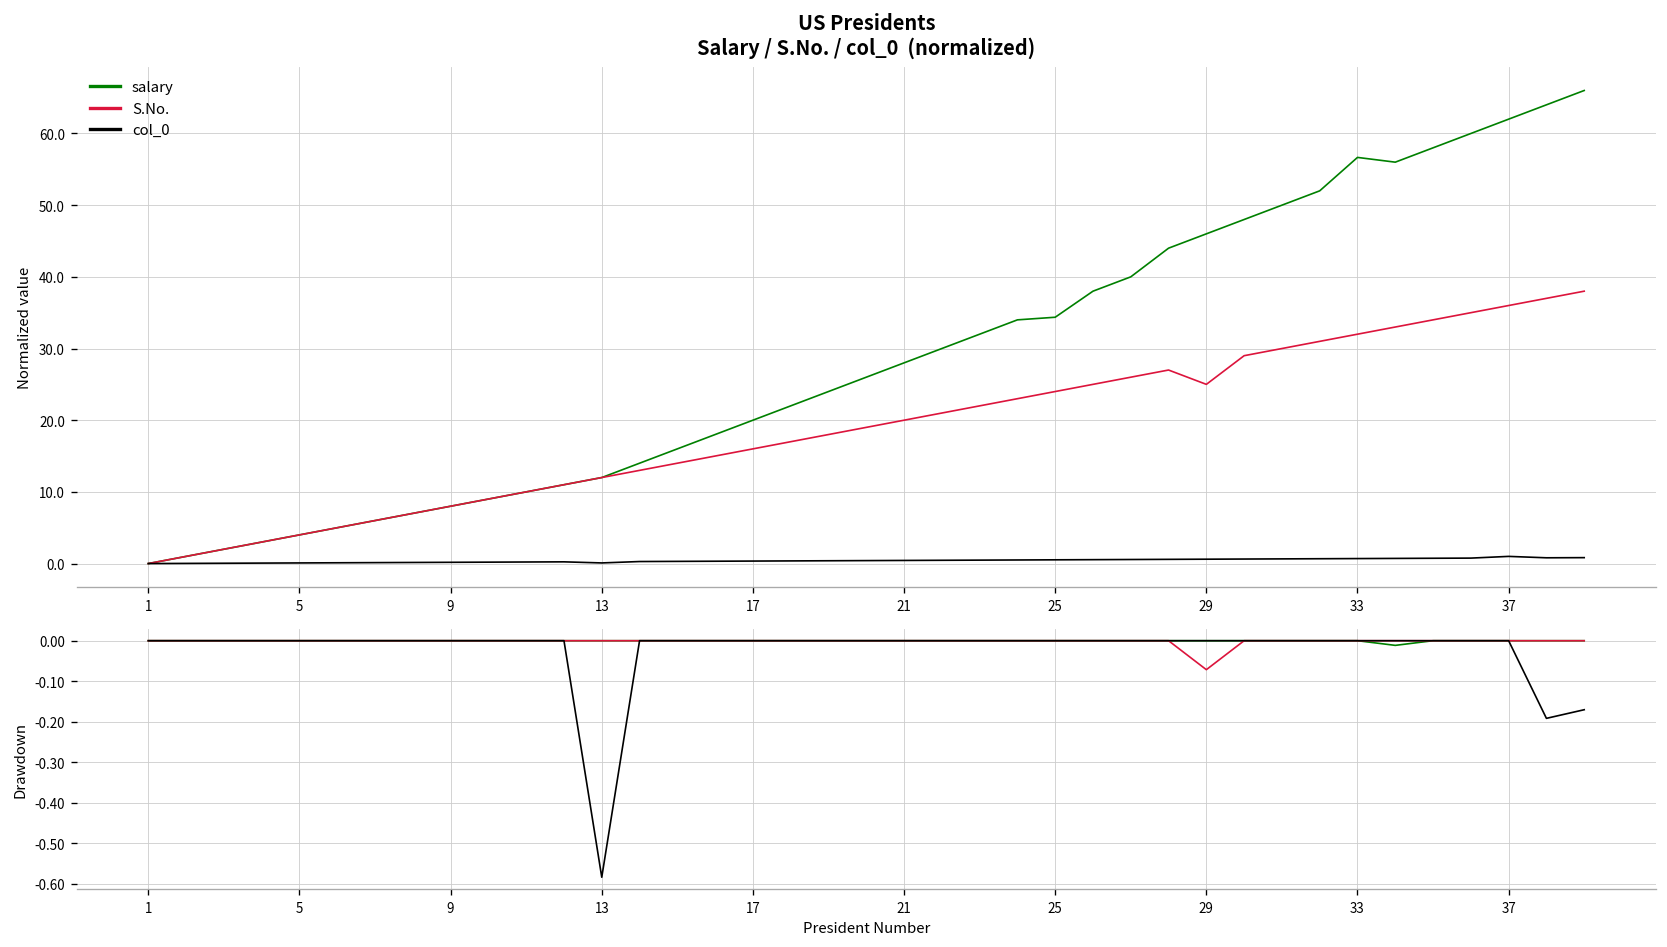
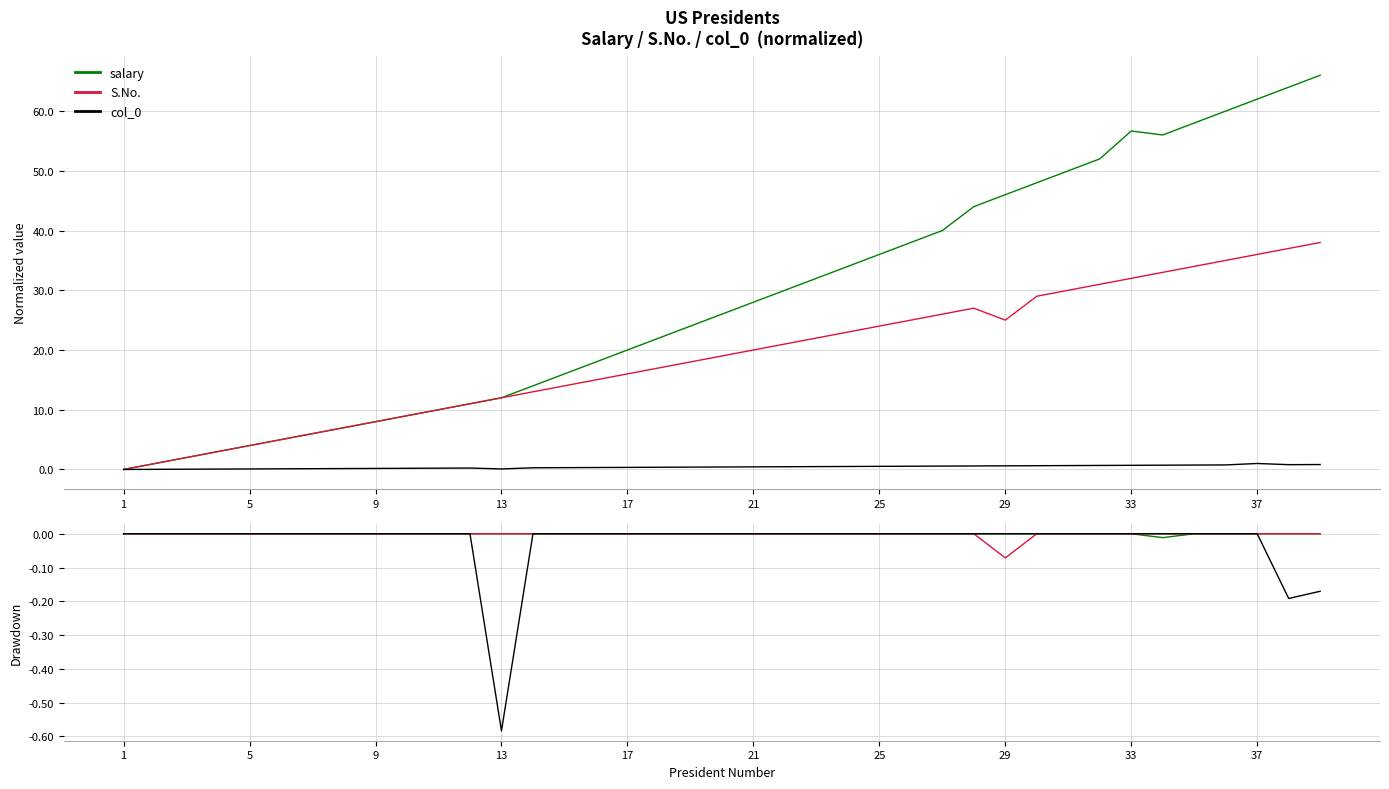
  {
    "US Presidents Salary / S.No. / col_0 (normalized)": {
      "salary": {
        "17": 20,
        "21": 28,
-       "25": 34,
+       "25": 36,
        "29": 46,
        "33": 57,
        "37": 62
      },
      "S.No.": {
        "17": 16,
        "21": 20,
        "25": 24,
        "29": 25,
        "33": 32,
        "37": 36
      },
      "col_0": {
        "5": 0,
        "9": 0,
        "13": 0,
        "17": 0,
        "21": 0,
        "25": 1,
        "29": 1,
        "33": 1,
        "37": 1
      }
    }
  }
